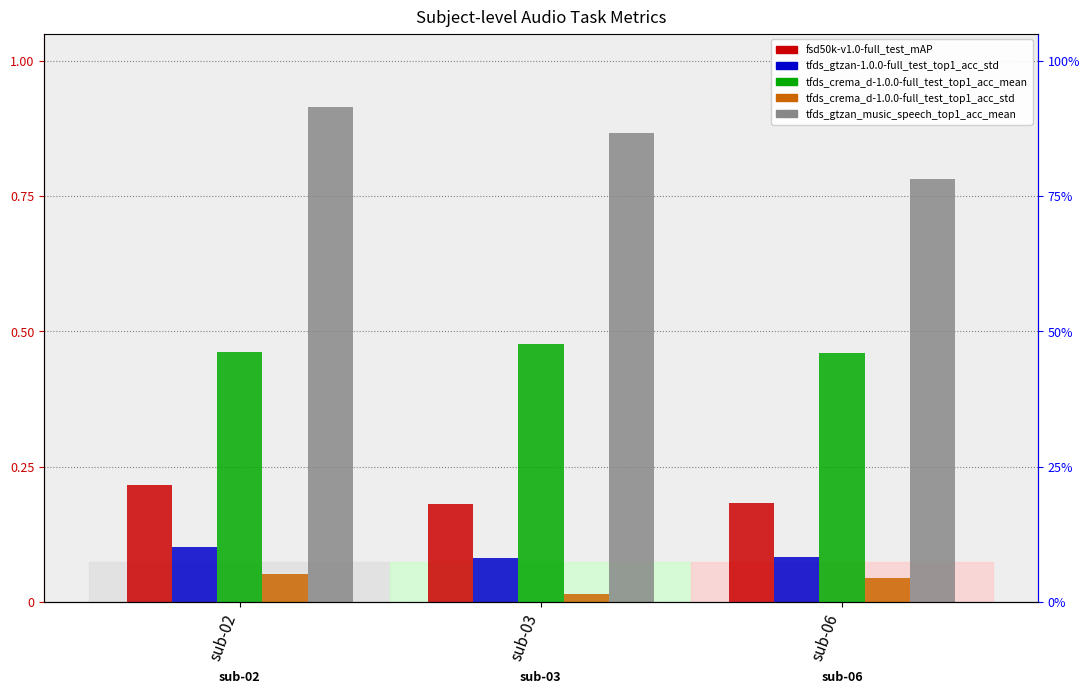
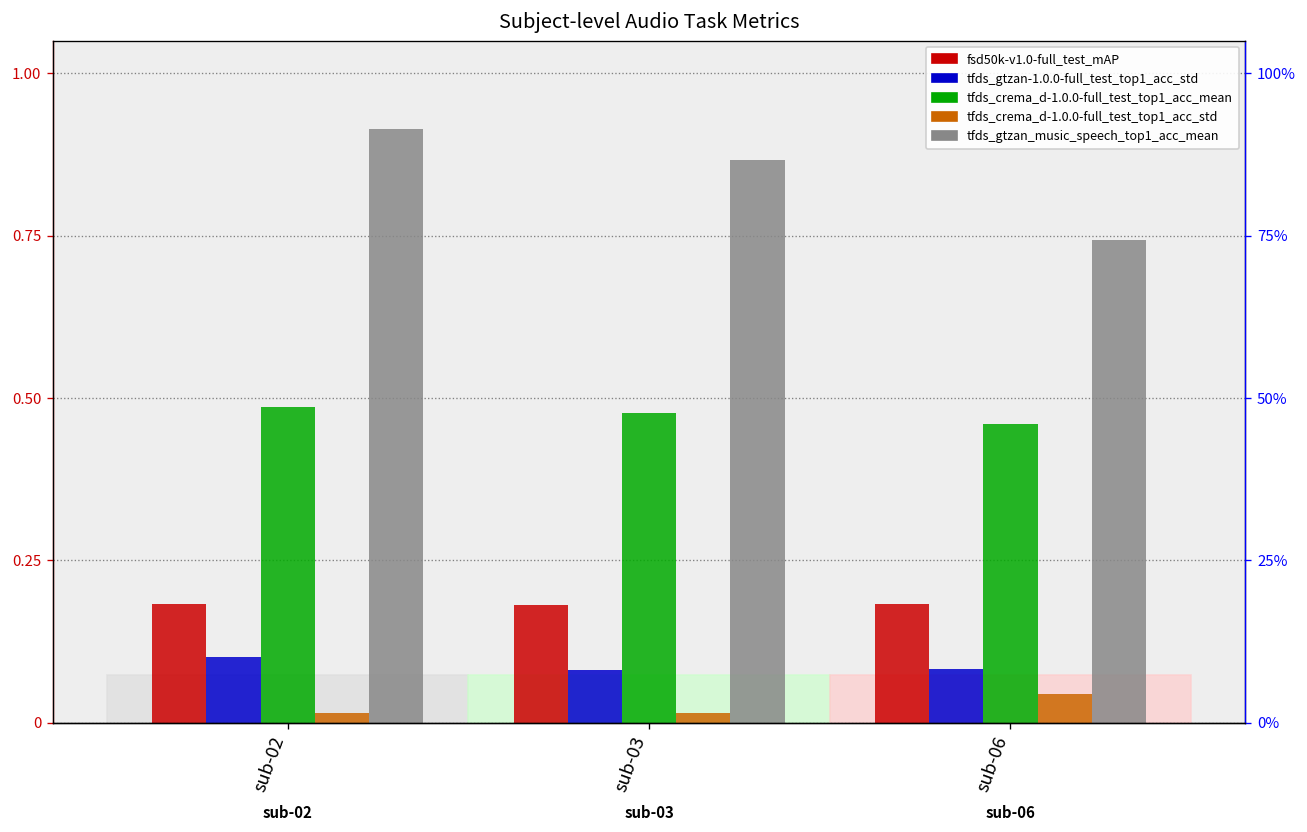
  {
    "fsd50k-v1.0-full_test_mAP": {
-     "sub-02": 0.22,
+     "sub-02": 0.18,
      "sub-03": 0.18,
      "sub-06": 0.18
    },
    "tfds_gtzan-1.0.0-full_test_top1_acc_std": {
      "sub-02": 0.10,
      "sub-03": 0.08,
      "sub-06": 0.08
    },
    "tfds_crema_d-1.0.0-full_test_top1_acc_mean": {
-     "sub-02": 0.46,
+     "sub-02": 0.49,
      "sub-03": 0.48,
      "sub-06": 0.46
    },
    "tfds_crema_d-1.0.0-full_test_top1_acc_std": {
-     "sub-02": 0.05,
+     "sub-02": 0.01,
      "sub-03": 0.01,
      "sub-06": 0.04
    },
    "tfds_gtzan_music_speech_top1_acc_mean": {
      "sub-02": 0.91,
      "sub-03": 0.87,
-     "sub-06": 0.78
+     "sub-06": 0.74
    }
  }
